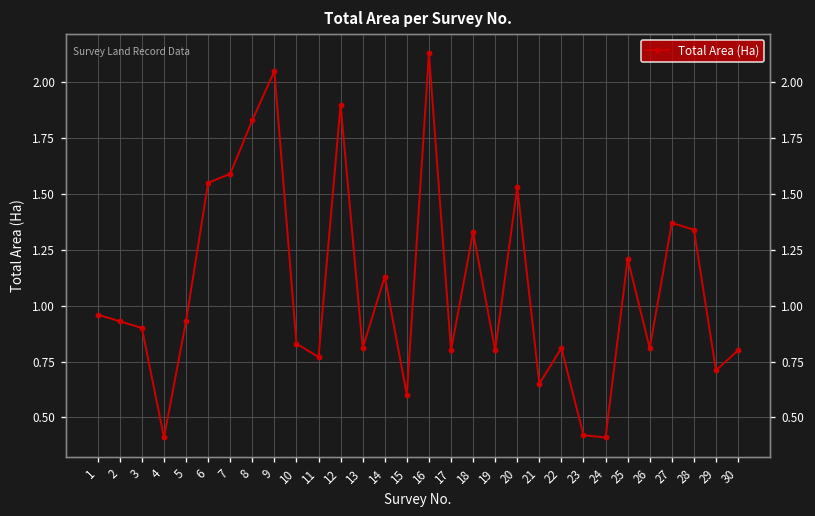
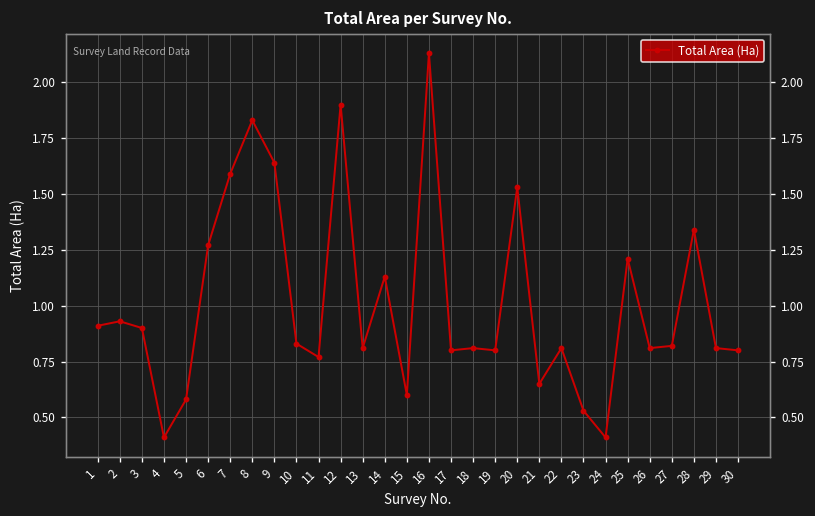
  {
-   "1": 0.96,
+   "1": 0.91,
    "2": 0.93,
    "3": 0.90,
    "4": 0.41,
-   "5": 0.93,
-   "6": 1.55,
+   "5": 0.58,
+   "6": 1.27,
    "7": 1.59,
    "8": 1.83,
-   "9": 2.05,
+   "9": 1.64,
    "10": 0.83,
    "11": 0.77,
    "12": 1.90,
    "13": 0.81,
    "14": 1.13,
    "15": 0.60,
    "16": 2.13,
    "17": 0.80,
-   "18": 1.33,
+   "18": 0.81,
    "19": 0.80,
    "20": 1.53,
    "21": 0.65,
    "22": 0.81,
-   "23": 0.42,
+   "23": 0.53,
    "24": 0.41,
    "25": 1.21,
    "26": 0.81,
-   "27": 1.37,
+   "27": 0.82,
    "28": 1.34,
-   "29": 0.71,
+   "29": 0.81,
    "30": 0.80
  }
